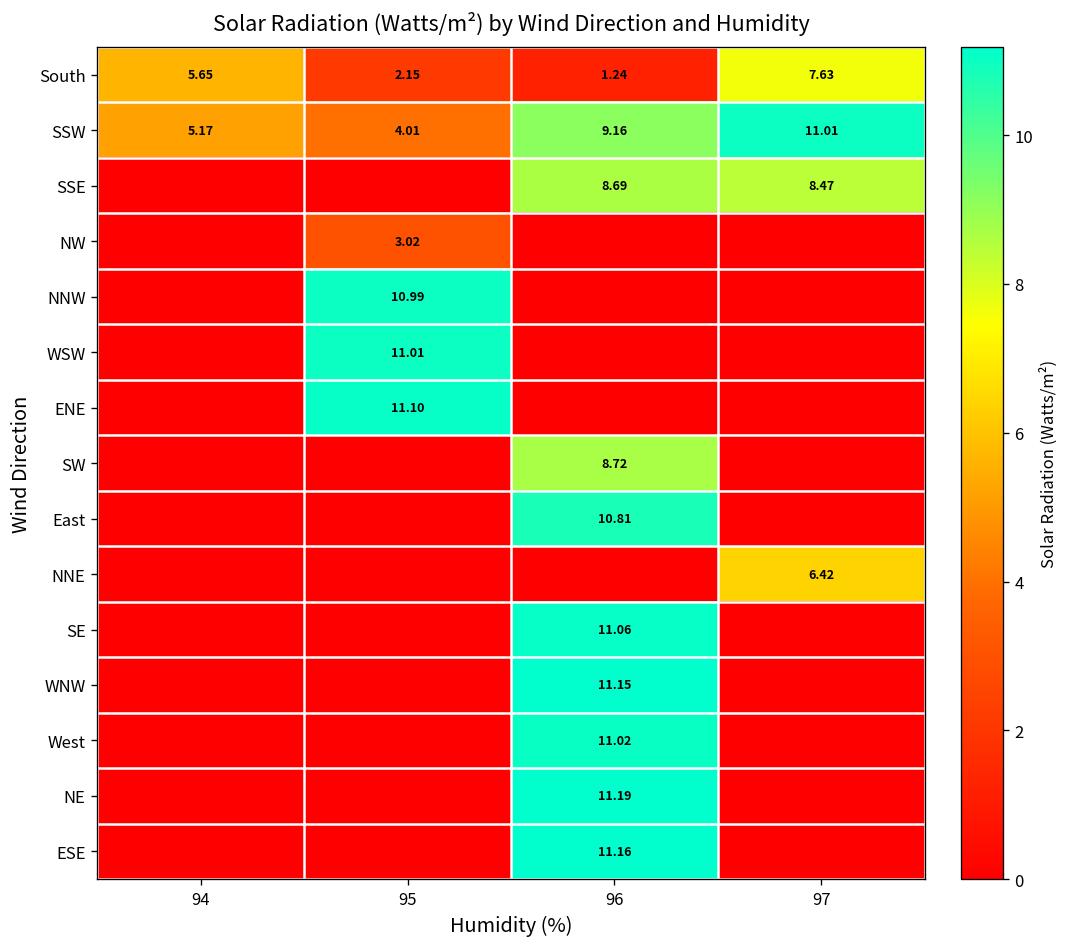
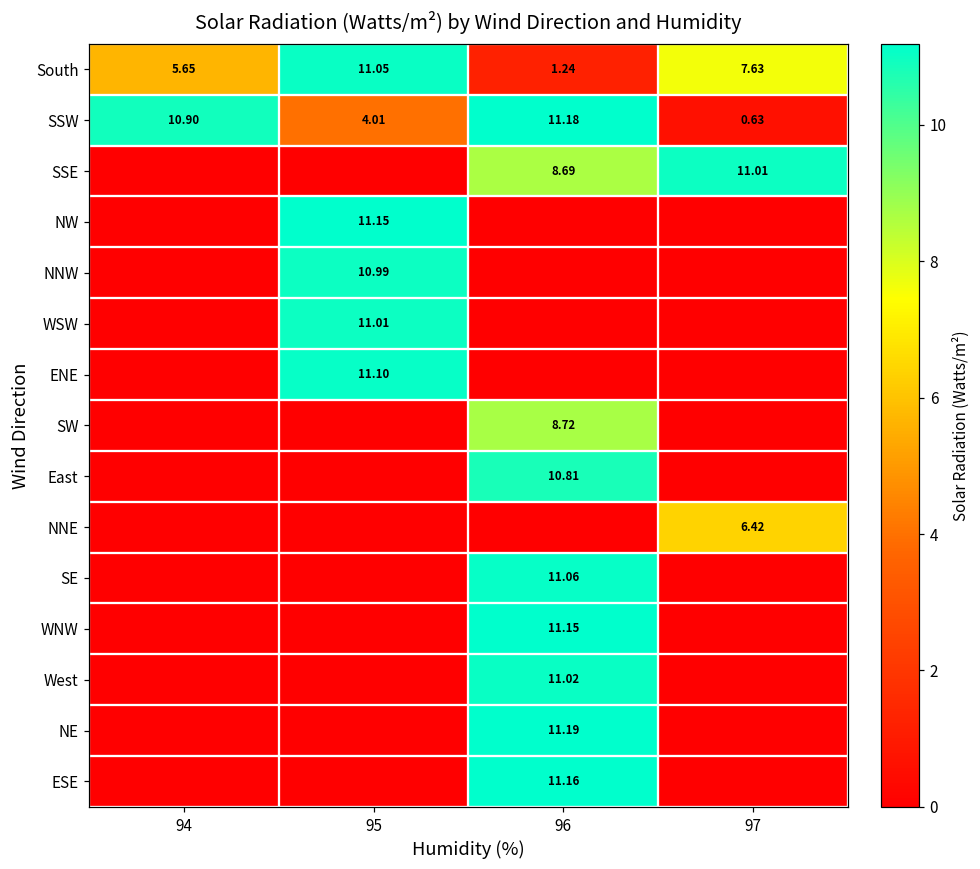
  {
    "South": {
      "94": 5.65,
-     "95": 2.15,
+     "95": 11.05,
      "96": 1.24,
      "97": 7.63
    },
    "SSW": {
-     "94": 5.17,
+     "94": 10.90,
      "95": 4.01,
-     "96": 9.16,
-     "97": 11.01
+     "96": 11.18,
+     "97": 0.63
    },
    "SSE": {
      "96": 8.69,
-     "97": 8.47
+     "97": 11.01
    },
    "NW": {
-     "95": 3.02
+     "95": 11.15
    },
    "NNW": {
      "95": 10.99
    },
    "WSW": {
      "95": 11.01
    },
    "ENE": {
      "95": 11.10
    },
    "SW": {
      "96": 8.72
    },
    "East": {
      "96": 10.81
    },
    "NNE": {
      "97": 6.42
    },
    "SE": {
      "96": 11.06
    },
    "WNW": {
      "96": 11.15
    },
    "West": {
      "96": 11.02
    },
    "NE": {
      "96": 11.19
    },
    "ESE": {
      "96": 11.16
    }
  }
